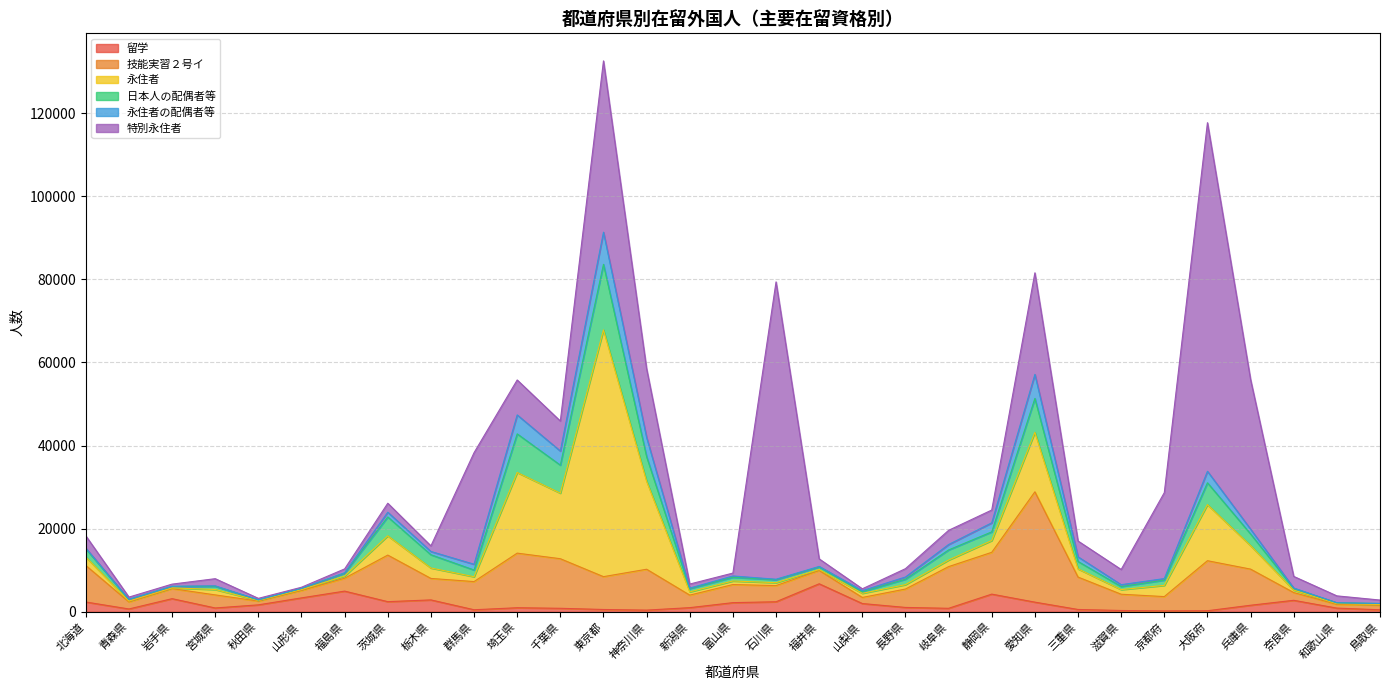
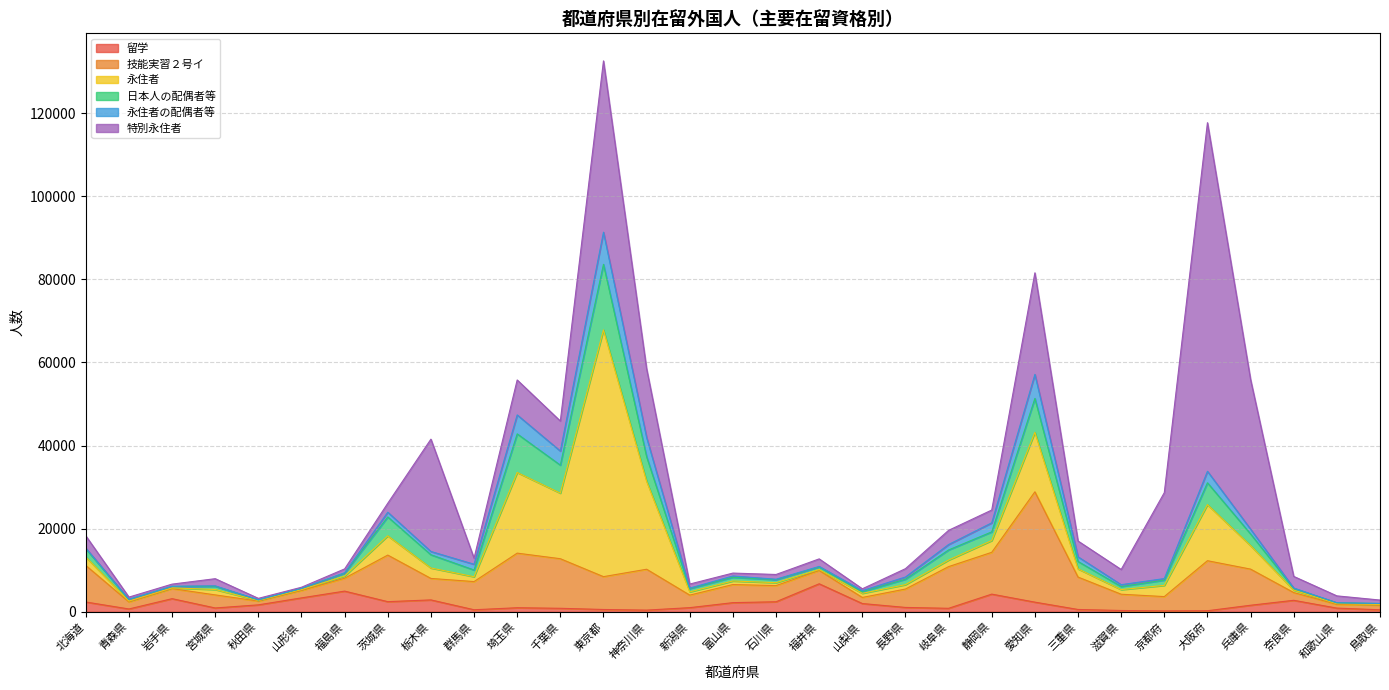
  {
    "永住者": {
      "北海道": 2000,
      "宮城県": 1000,
      "茨城県": 5000,
      "栃木県": 3000,
      "群馬県": 1000,
      "埼玉県": 19000,
      "千葉県": 16000,
      "東京都": 59000,
      "神奈川県": 21000,
      "新潟県": 1000,
      "富山県": 1000,
      "石川県": 1000,
      "長野県": 1000,
      "岐阜県": 2000,
      "静岡県": 3000,
      "愛知県": 14000,
      "三重県": 2000,
      "滋賀県": 1000,
      "京都府": 3000,
      "大阪府": 14000,
      "兵庫県": 6000
    },
    "日本人の配偶者等": {
      "茨城県": 5000,
      "栃木県": 3000,
      "群馬県": 2000,
      "埼玉県": 9000,
      "千葉県": 7000,
      "東京都": 16000,
      "神奈川県": 6000,
      "岐阜県": 2000,
      "静岡県": 2000,
      "愛知県": 8000,
      "三重県": 2000,
      "大阪府": 5000,
      "兵庫県": 3000
    },
    "永住者の配偶者等": {
      "茨城県": 1000,
      "栃木県": 1000,
      "群馬県": 1000,
      "埼玉県": 5000,
      "千葉県": 3000,
      "東京都": 8000,
      "神奈川県": 5000,
      "岐阜県": 1000,
      "静岡県": 2000,
      "愛知県": 6000,
      "三重県": 1000,
      "大阪府": 3000,
      "兵庫県": 1000
    },
    "特別永住者": {
      "北海道": 3000,
      "宮城県": 2000,
      "福島県": 1000,
      "茨城県": 2000,
-     "栃木県": 1000,
-     "群馬県": 27000,
+     "栃木県": 27000,
+     "群馬県": 1000,
      "埼玉県": 8000,
      "千葉県": 7000,
      "東京都": 41000,
      "神奈川県": 17000,
      "新潟県": 1000,
      "富山県": 1000,
-     "石川県": 72000,
+     "石川県": 1000,
      "福井県": 2000,
      "長野県": 2000,
      "岐阜県": 3000,
      "静岡県": 3000,
      "愛知県": 24000,
      "三重県": 4000,
      "滋賀県": 4000,
      "京都府": 21000,
      "大阪府": 84000,
      "兵庫県": 36000,
      "奈良県": 3000,
      "和歌山県": 2000,
      "鳥取県": 1000
    }
  }
